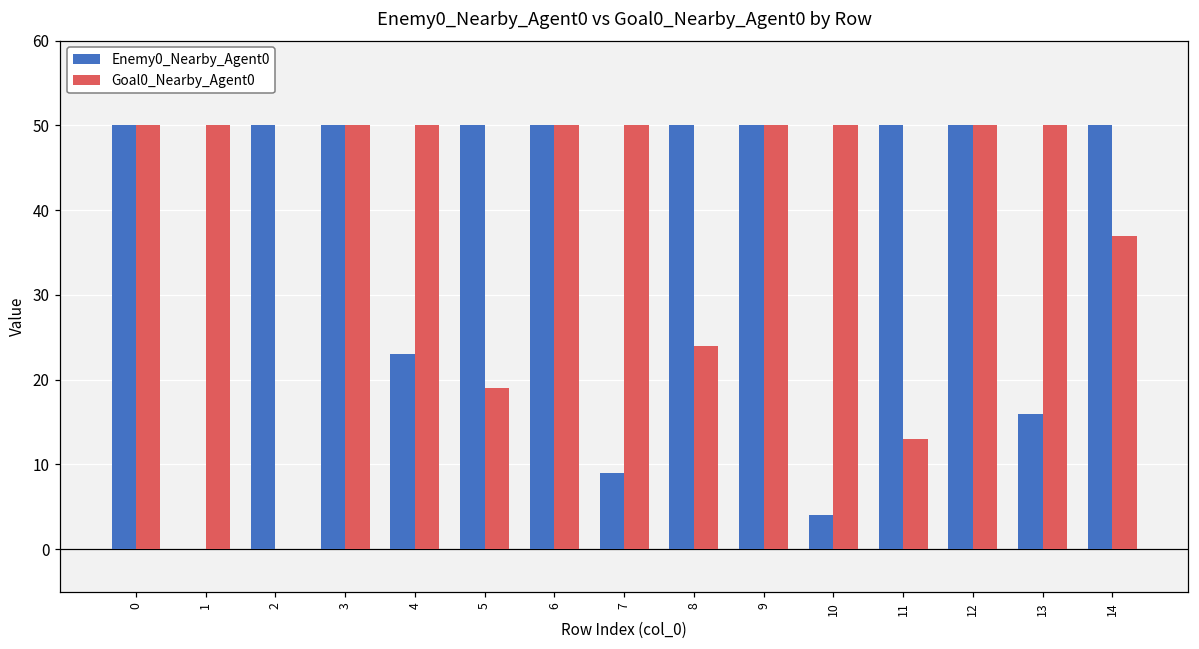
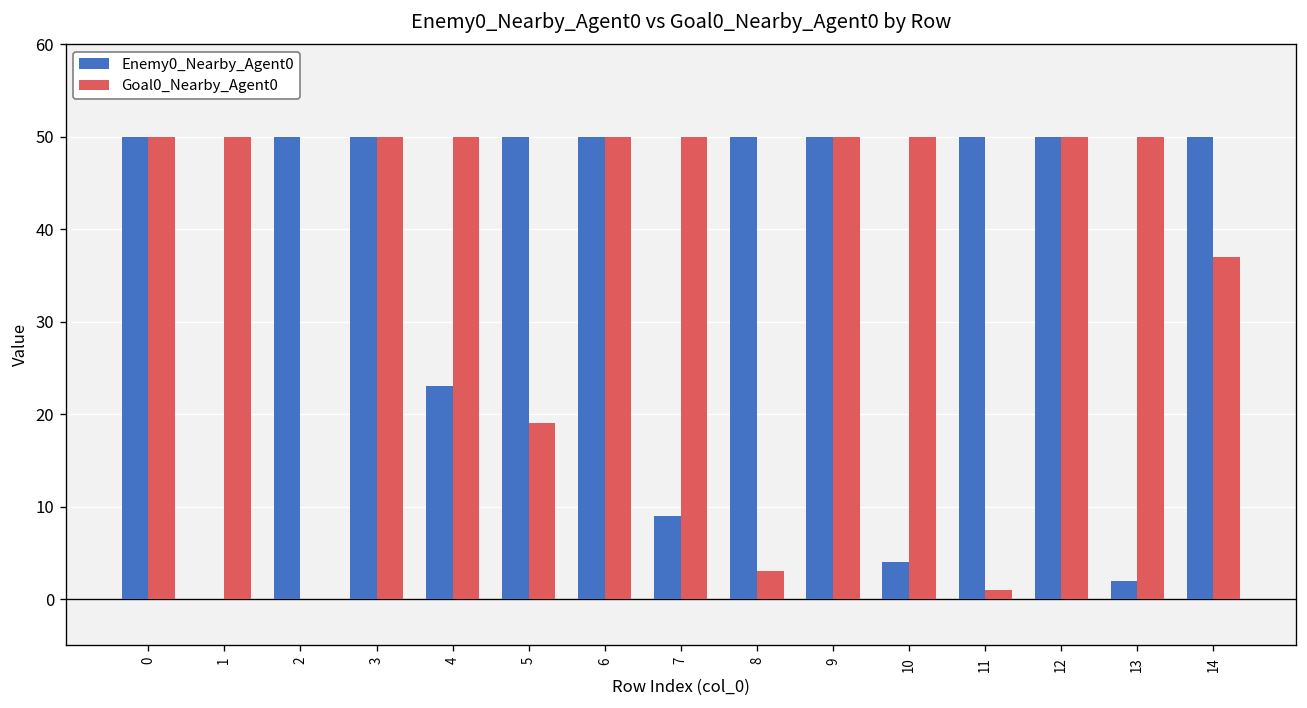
  {
    "Enemy0_Nearby_Agent0": {
      "0": 50,
      "1": 0,
      "2": 50,
      "3": 50,
      "4": 23,
      "5": 50,
      "6": 50,
      "7": 9,
      "8": 50,
      "9": 50,
      "10": 4,
      "11": 50,
      "12": 50,
-     "13": 16,
+     "13": 2,
      "14": 50
    },
    "Goal0_Nearby_Agent0": {
      "0": 50,
      "1": 50,
      "2": 0,
      "3": 50,
      "4": 50,
      "5": 19,
      "6": 50,
      "7": 50,
-     "8": 24,
+     "8": 3,
      "9": 50,
      "10": 50,
-     "11": 13,
+     "11": 1,
      "12": 50,
      "13": 50,
      "14": 37
    }
  }
